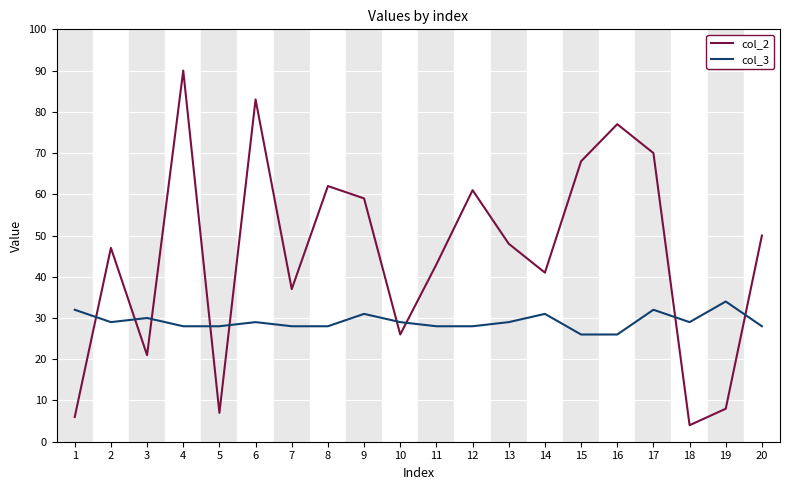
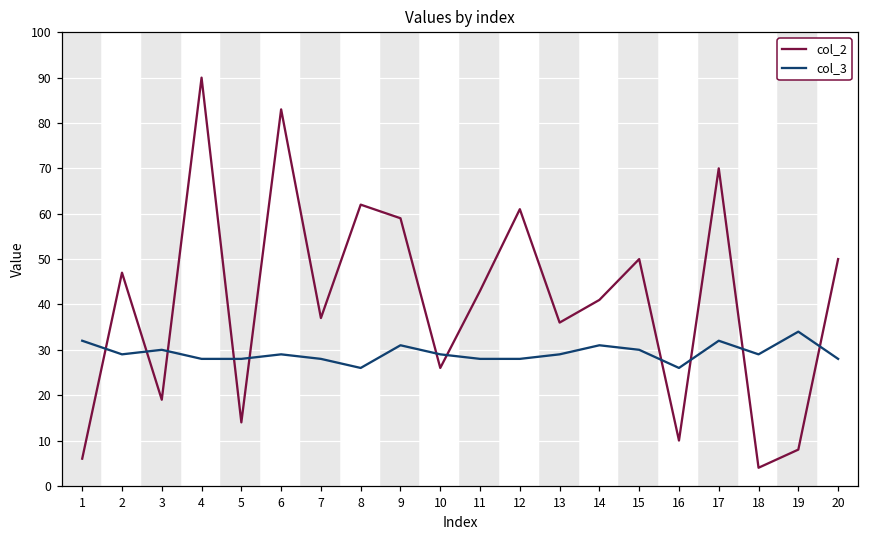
  {
    "col_2": {
      "1": 6,
      "2": 47,
-     "3": 21,
+     "3": 19,
      "4": 90,
-     "5": 7,
+     "5": 14,
      "6": 83,
      "7": 37,
      "8": 62,
      "9": 59,
      "10": 26,
      "11": 43,
      "12": 61,
-     "13": 48,
+     "13": 36,
      "14": 41,
-     "15": 68,
-     "16": 77,
+     "15": 50,
+     "16": 10,
      "17": 70,
      "18": 4,
      "19": 8,
      "20": 50
    },
    "col_3": {
      "1": 32,
      "2": 29,
      "3": 30,
      "4": 28,
      "5": 28,
      "6": 29,
      "7": 28,
-     "8": 28,
+     "8": 26,
      "9": 31,
      "10": 29,
      "11": 28,
      "12": 28,
      "13": 29,
      "14": 31,
-     "15": 26,
+     "15": 30,
      "16": 26,
      "17": 32,
      "18": 29,
      "19": 34,
      "20": 28
    }
  }
